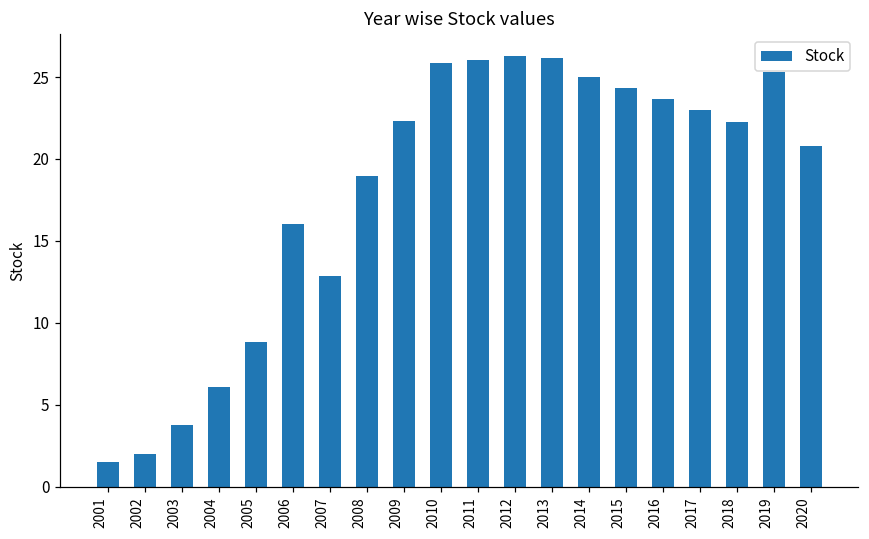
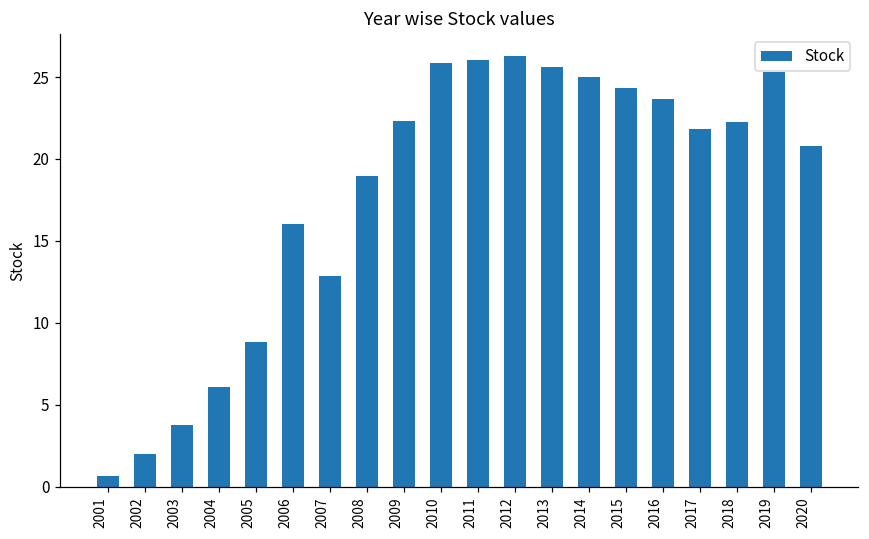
  {
-   "2001": 1.5,
+   "2001": 0.7,
    "2002": 2.0,
    "2003": 3.8,
    "2004": 6.1,
    "2005": 8.8,
    "2006": 16.1,
    "2007": 12.9,
    "2008": 19.0,
    "2009": 22.3,
    "2010": 25.9,
    "2011": 26.1,
    "2012": 26.3,
-   "2013": 26.2,
+   "2013": 25.6,
    "2014": 25.0,
    "2015": 24.3,
    "2016": 23.7,
-   "2017": 23.0,
+   "2017": 21.8,
    "2018": 22.3,
    "2019": 25.3,
    "2020": 20.8
  }
